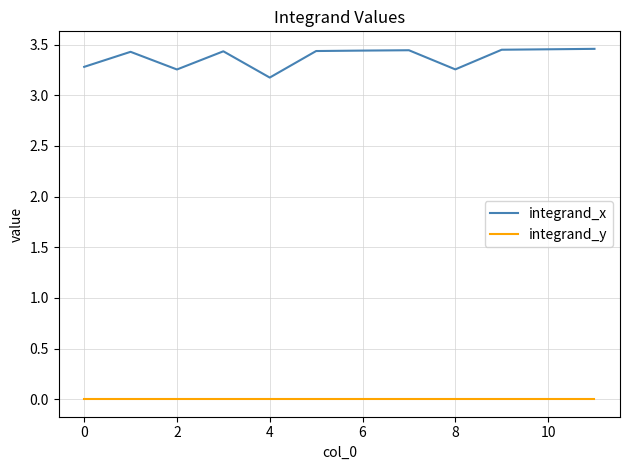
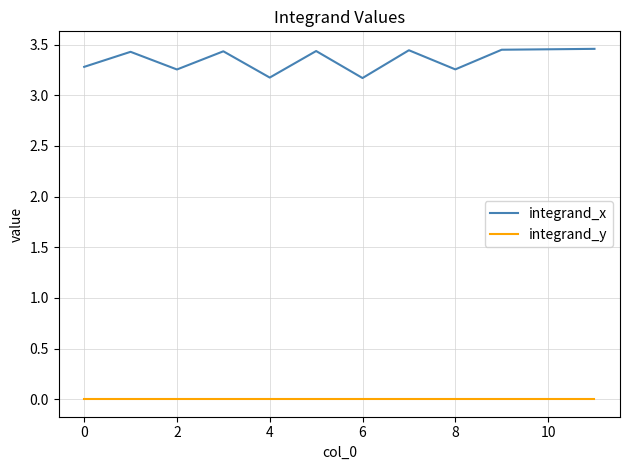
  {
    "integrand_x": {
      "0": 3.28,
      "2": 3.25,
      "4": 3.17,
-     "6": 3.44,
+     "6": 3.17,
      "8": 3.26,
      "10": 3.45
    },
    "integrand_y": {
      "0": 0.00,
      "2": 0.00,
      "4": 0.00,
      "6": 0.00,
      "8": 0.00,
      "10": 0.00
    }
  }
